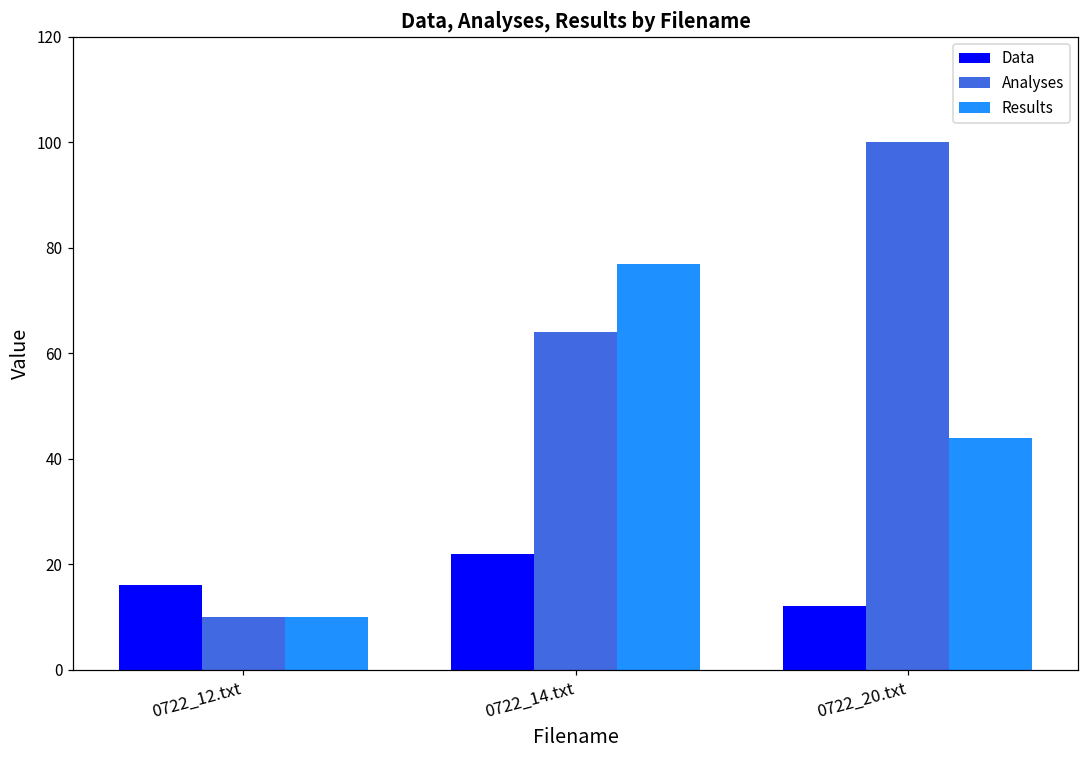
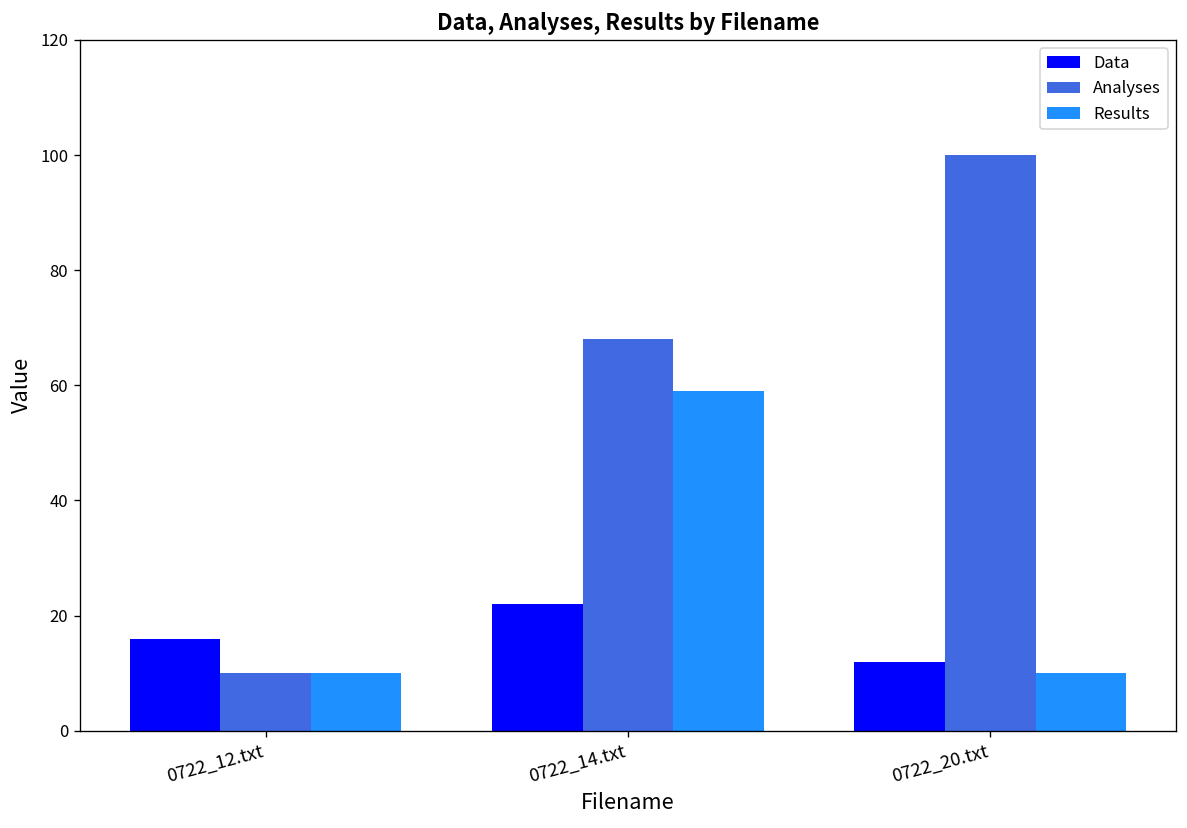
  {
    "Data": {
      "0722_12.txt": 16,
      "0722_14.txt": 22,
      "0722_20.txt": 12
    },
    "Analyses": {
      "0722_12.txt": 10,
-     "0722_14.txt": 64,
+     "0722_14.txt": 68,
      "0722_20.txt": 100
    },
    "Results": {
      "0722_12.txt": 10,
-     "0722_14.txt": 77,
-     "0722_20.txt": 44
+     "0722_14.txt": 59,
+     "0722_20.txt": 10
    }
  }
